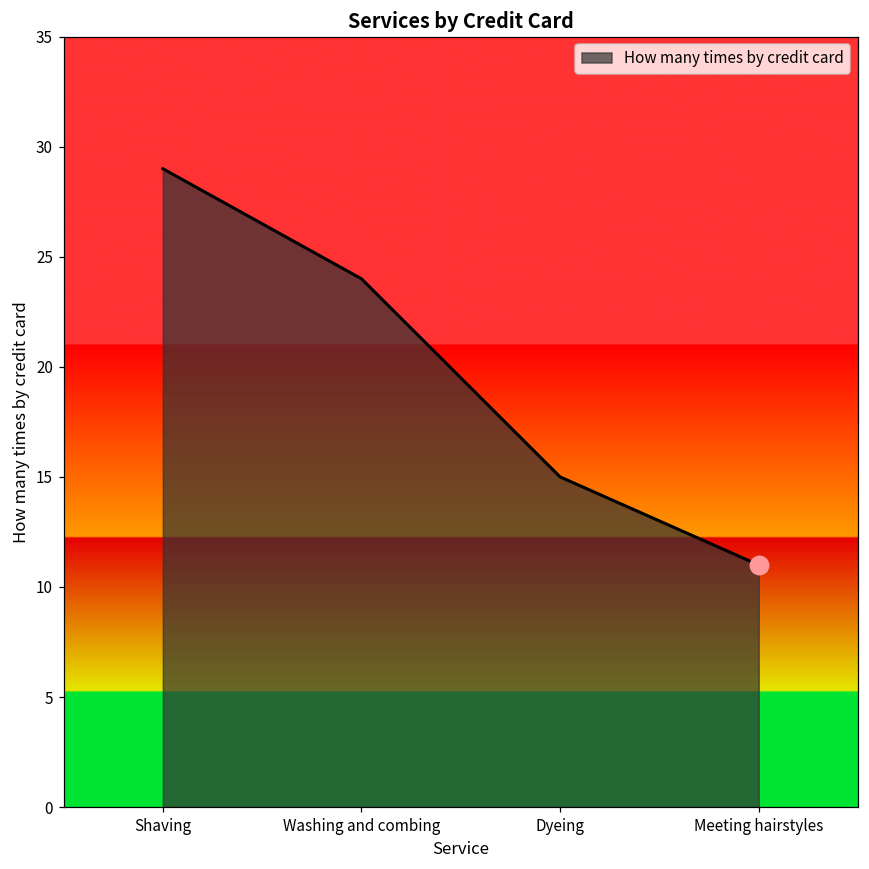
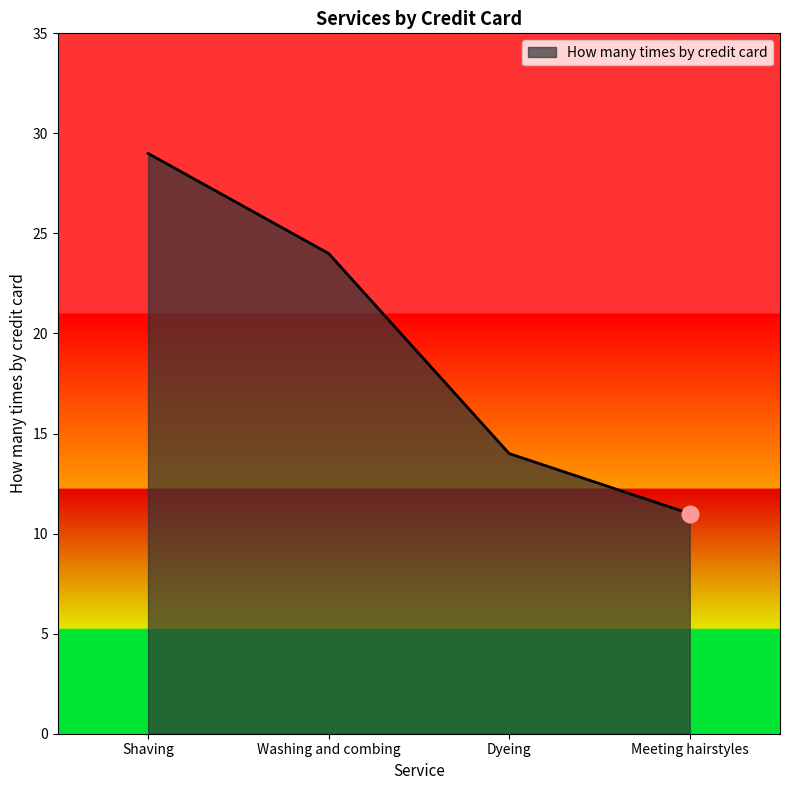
  {
    "How many times by credit card": {
      "Shaving": 29,
      "Washing and combing": 24,
-     "Dyeing": 15
+     "Dyeing": 14
    }
  }
